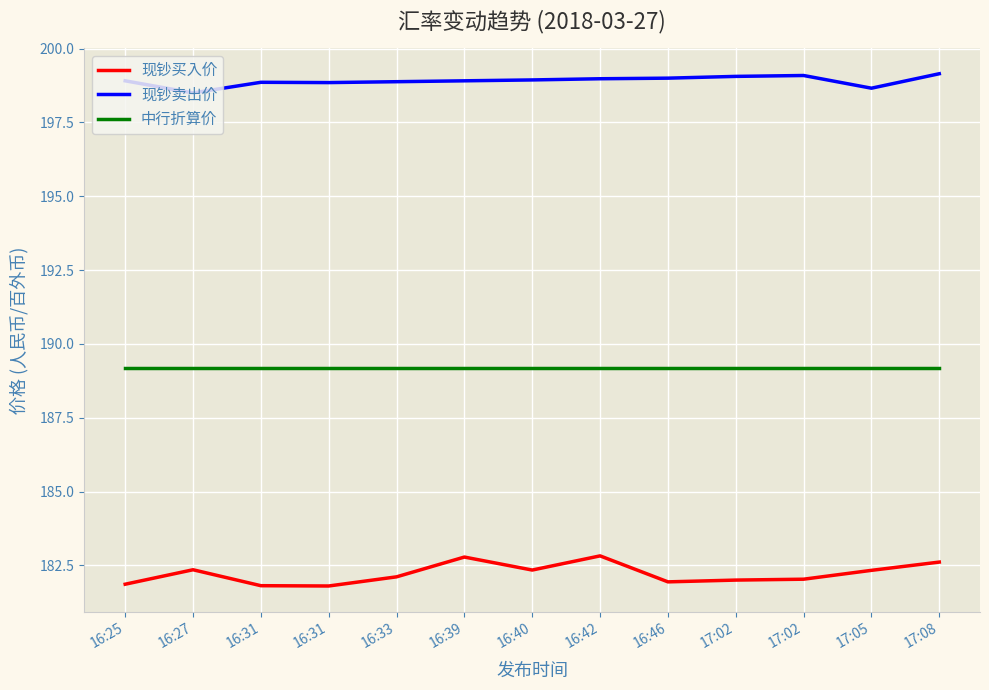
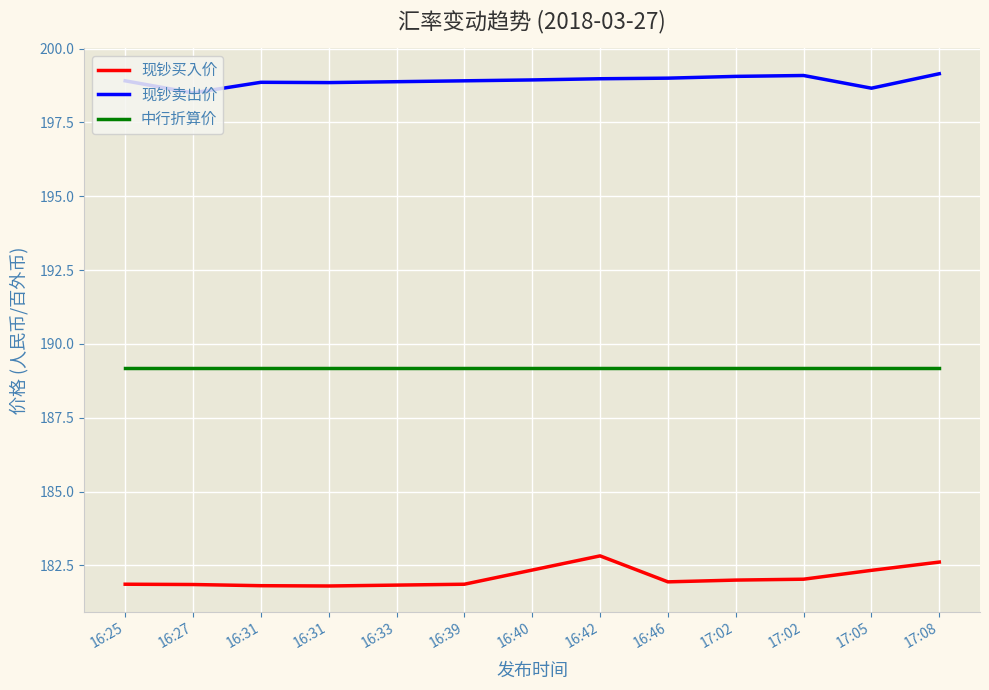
  {
    "现钞买入价": {
      "16:25": 181.9,
-     "16:27": 182.4,
-     "16:33": 182.1,
-     "16:39": 182.8,
+     "16:27": 181.9,
+     "16:33": 181.8,
+     "16:39": 181.9,
      "16:40": 182.3,
      "16:42": 182.8,
      "16:46": 181.9,
      "17:05": 182.3,
      "17:08": 182.6
    },
    "现钞卖出价": {
      "16:33": 198.9,
      "16:39": 198.9,
      "16:40": 198.9,
      "16:42": 199.0,
      "16:46": 199.0,
      "17:05": 198.7,
      "17:08": 199.2
    },
    "中行折算价": {
      "16:25": 189.2,
      "16:27": 189.2,
      "16:33": 189.2,
      "16:39": 189.2,
      "16:40": 189.2,
      "16:42": 189.2,
      "16:46": 189.2,
      "17:05": 189.2,
      "17:08": 189.2
    }
  }
